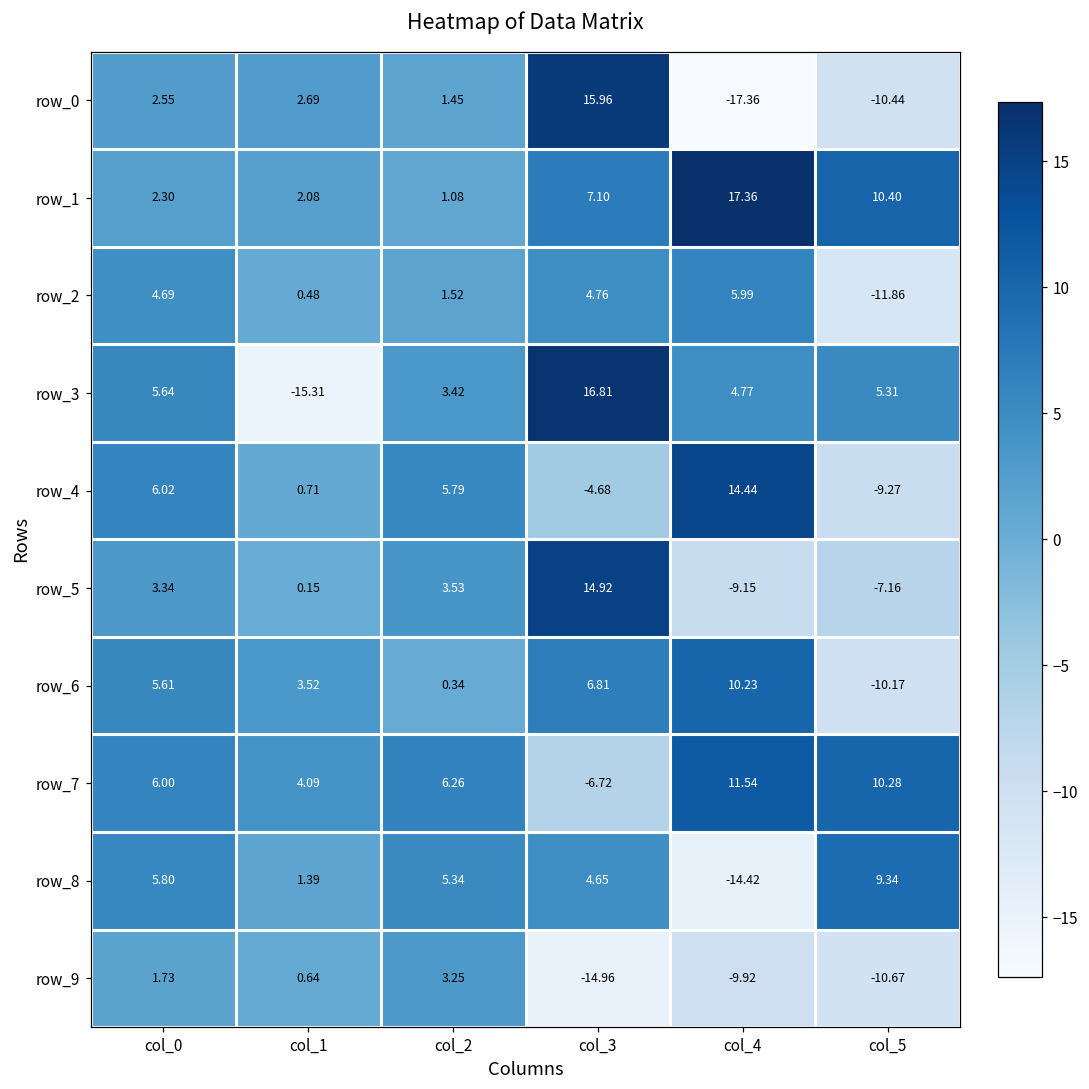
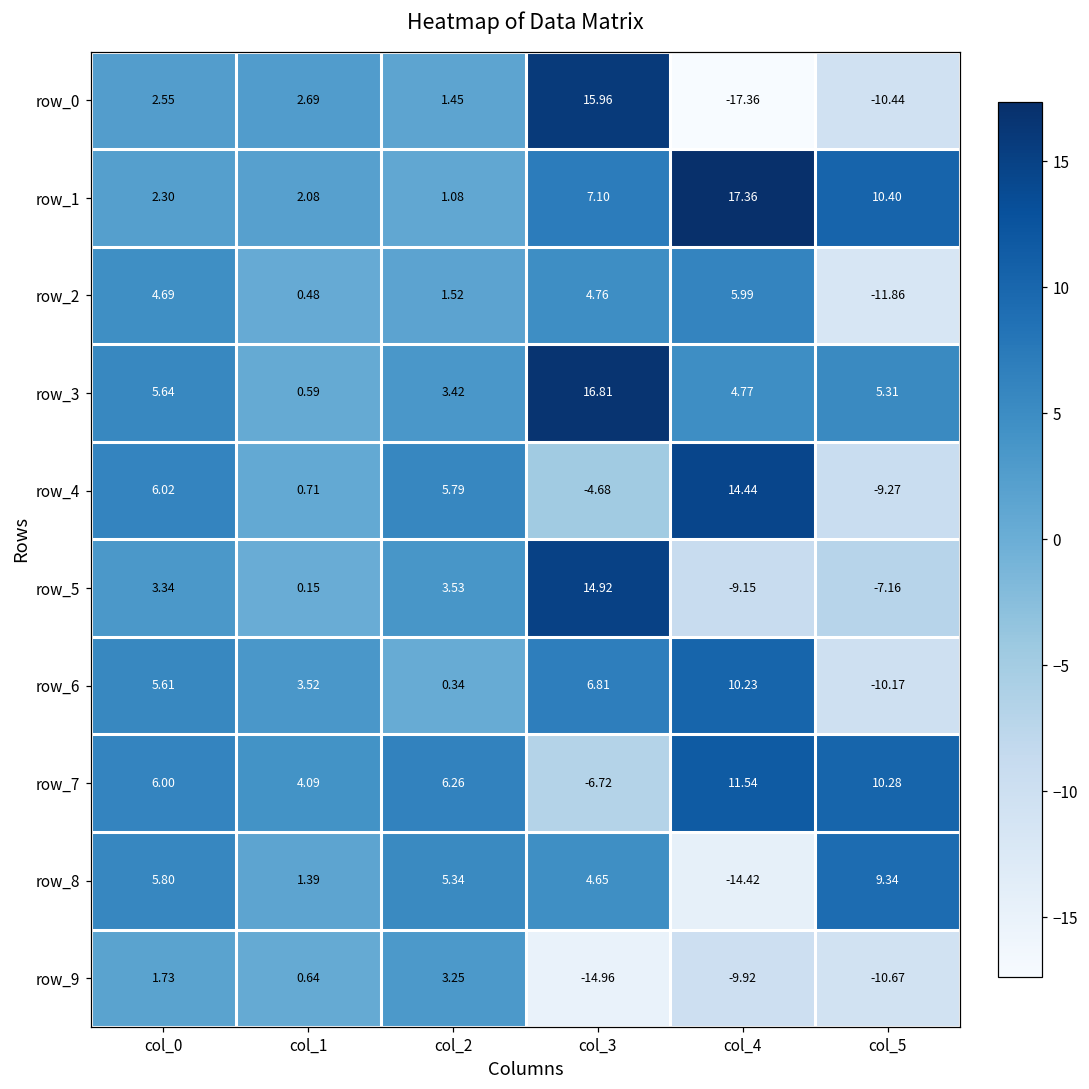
  {
    "row_0": {
      "col_0": 2.55,
      "col_1": 2.69,
      "col_2": 1.45,
      "col_3": 15.96,
      "col_4": -17.36,
      "col_5": -10.44
    },
    "row_1": {
      "col_0": 2.30,
      "col_1": 2.08,
      "col_2": 1.08,
      "col_3": 7.10,
      "col_4": 17.36,
      "col_5": 10.40
    },
    "row_2": {
      "col_0": 4.69,
      "col_1": 0.48,
      "col_2": 1.52,
      "col_3": 4.76,
      "col_4": 5.99,
      "col_5": -11.86
    },
    "row_3": {
      "col_0": 5.64,
-     "col_1": -15.31,
+     "col_1": 0.59,
      "col_2": 3.42,
      "col_3": 16.81,
      "col_4": 4.77,
      "col_5": 5.31
    },
    "row_4": {
      "col_0": 6.02,
      "col_1": 0.71,
      "col_2": 5.79,
      "col_3": -4.68,
      "col_4": 14.44,
      "col_5": -9.27
    },
    "row_5": {
      "col_0": 3.34,
      "col_1": 0.15,
      "col_2": 3.53,
      "col_3": 14.92,
      "col_4": -9.15,
      "col_5": -7.16
    },
    "row_6": {
      "col_0": 5.61,
      "col_1": 3.52,
      "col_2": 0.34,
      "col_3": 6.81,
      "col_4": 10.23,
      "col_5": -10.17
    },
    "row_7": {
      "col_0": 6.00,
      "col_1": 4.09,
      "col_2": 6.26,
      "col_3": -6.72,
      "col_4": 11.54,
      "col_5": 10.28
    },
    "row_8": {
      "col_0": 5.80,
      "col_1": 1.39,
      "col_2": 5.34,
      "col_3": 4.65,
      "col_4": -14.42,
      "col_5": 9.34
    },
    "row_9": {
      "col_0": 1.73,
      "col_1": 0.64,
      "col_2": 3.25,
      "col_3": -14.96,
      "col_4": -9.92,
      "col_5": -10.67
    }
  }
